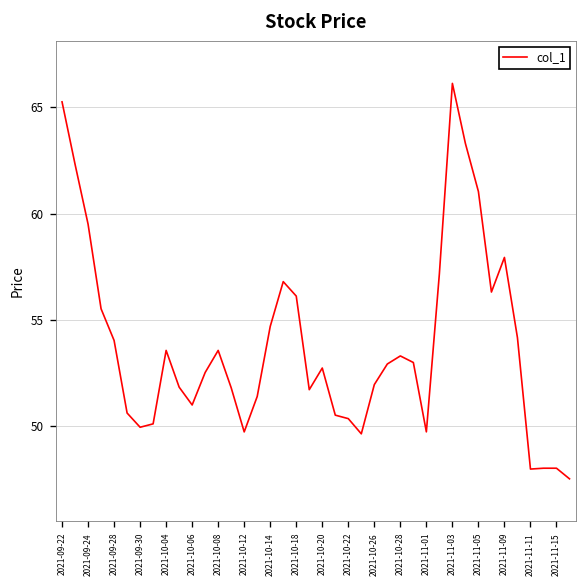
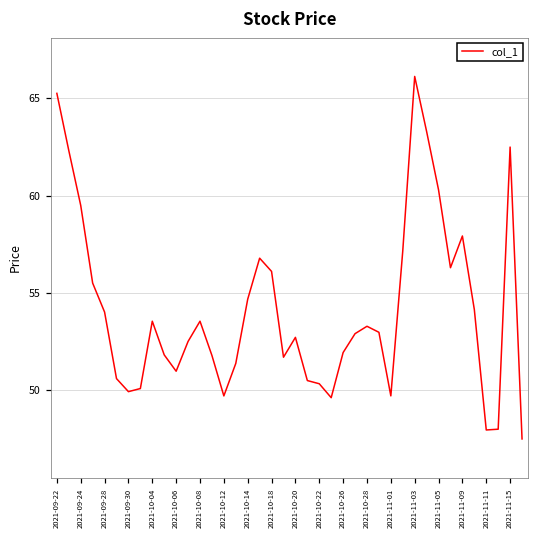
  {
    "2021-09-22": 65.3,
    "2021-09-24": 59.5,
    "2021-09-28": 54.0,
    "2021-09-30": 49.9,
    "2021-10-04": 53.5,
    "2021-10-06": 51.0,
    "2021-10-08": 53.5,
    "2021-10-12": 49.7,
    "2021-10-14": 54.7,
    "2021-10-18": 56.1,
    "2021-10-20": 52.7,
    "2021-10-22": 50.3,
    "2021-10-26": 51.9,
    "2021-10-28": 53.3,
    "2021-11-01": 49.7,
    "2021-11-03": 66.1,
-   "2021-11-05": 61.0,
+   "2021-11-05": 60.3,
    "2021-11-09": 57.9,
    "2021-11-11": 48.0,
-   "2021-11-15": 48.0
+   "2021-11-15": 62.5
  }
